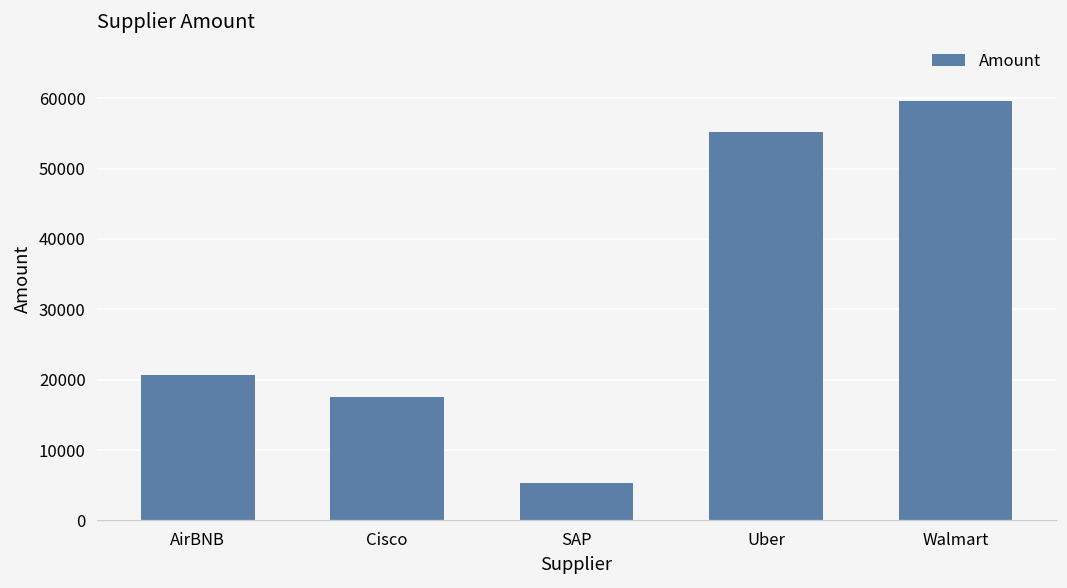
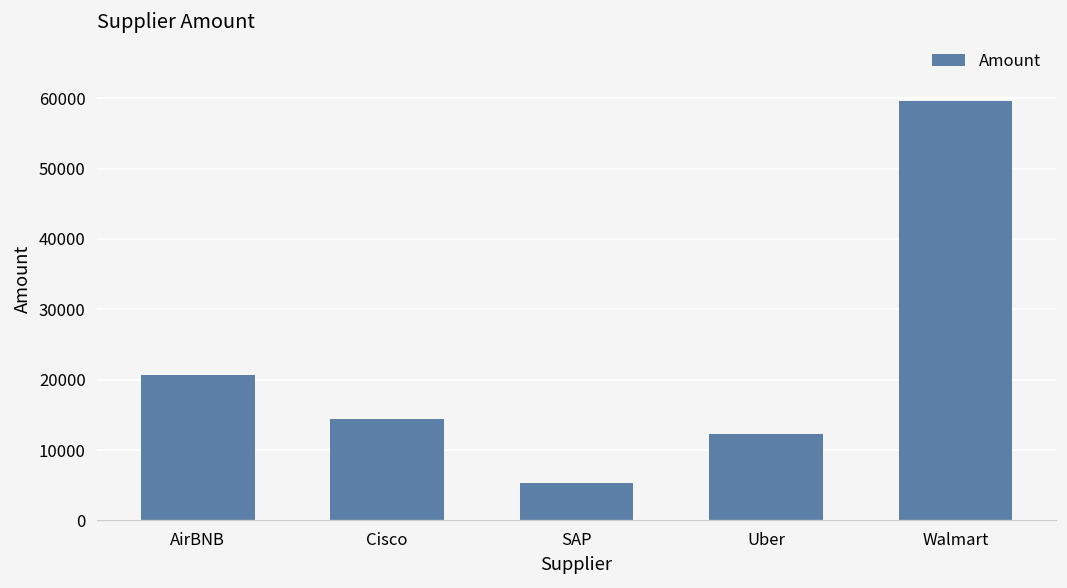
  {
    "AirBNB": 21000,
-   "Cisco": 18000,
+   "Cisco": 14000,
    "SAP": 5000,
-   "Uber": 55000,
+   "Uber": 12000,
    "Walmart": 60000
  }
